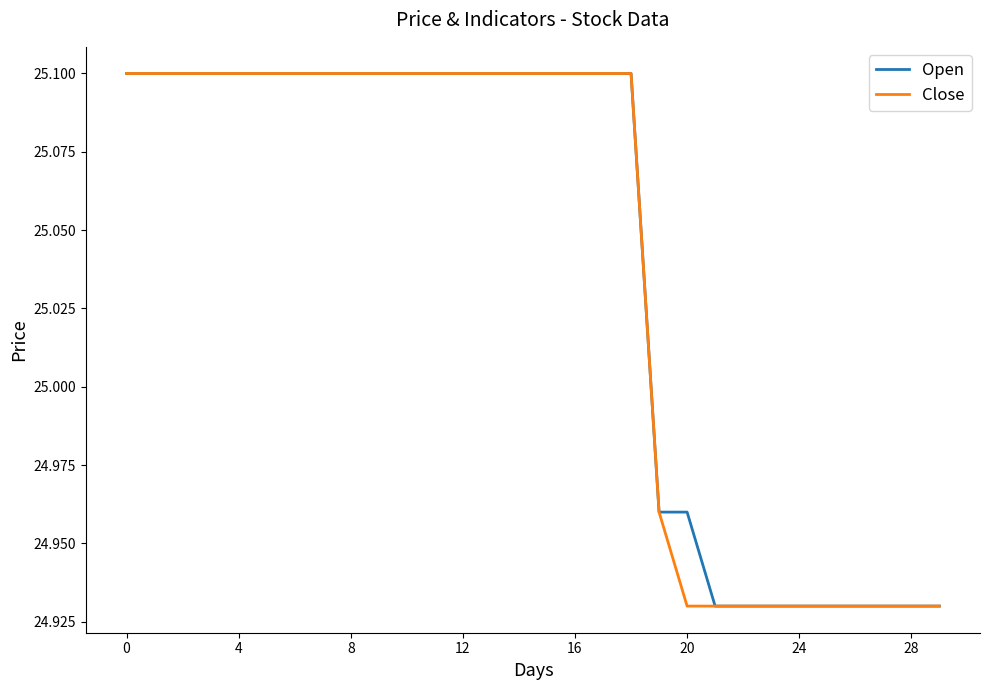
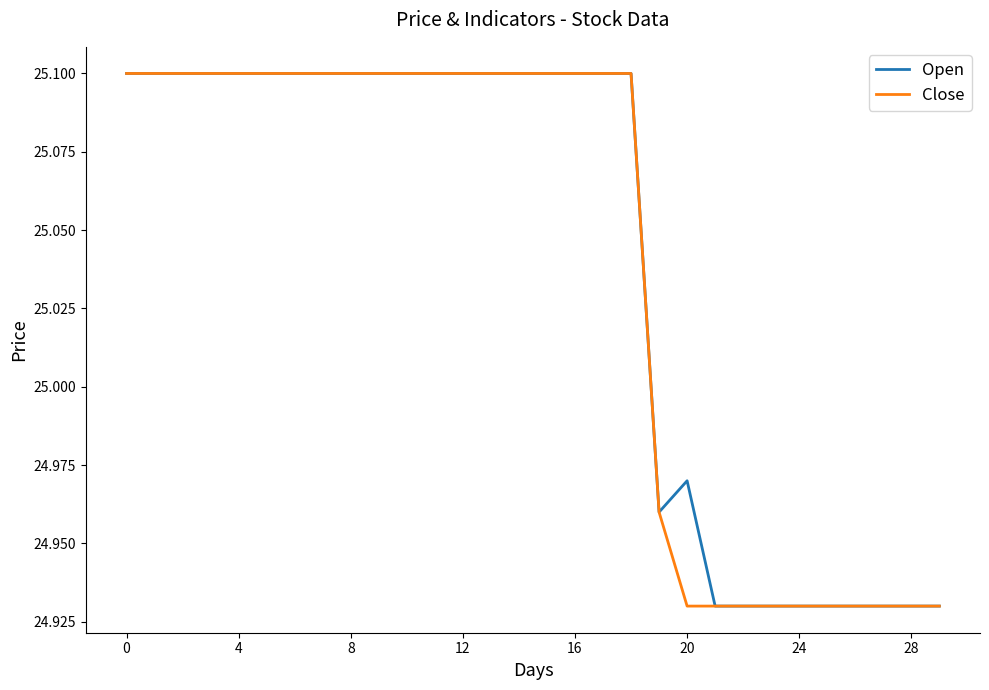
  {
    "Open": {
-     "20": 24.96
+     "20": 24.97
    },
    "Close": {
      "20": 24.93
    }
  }
